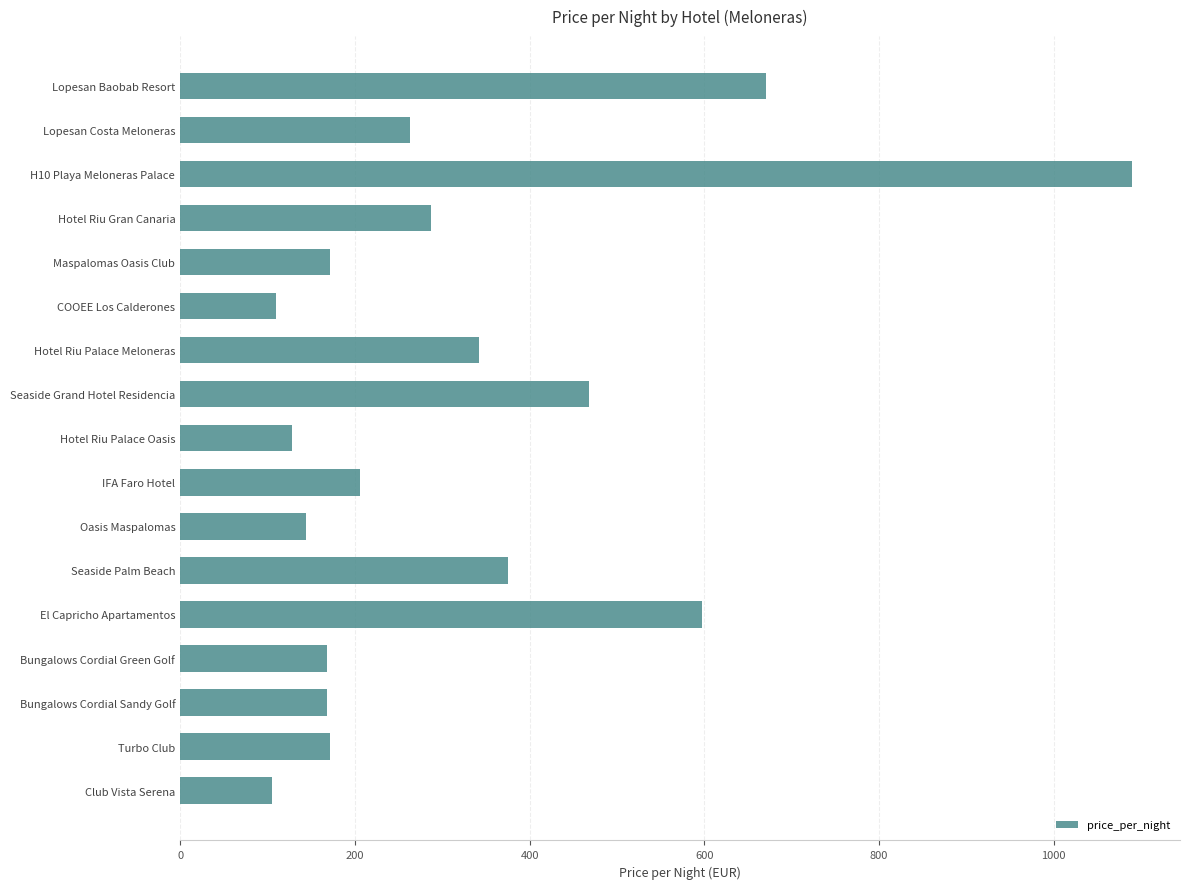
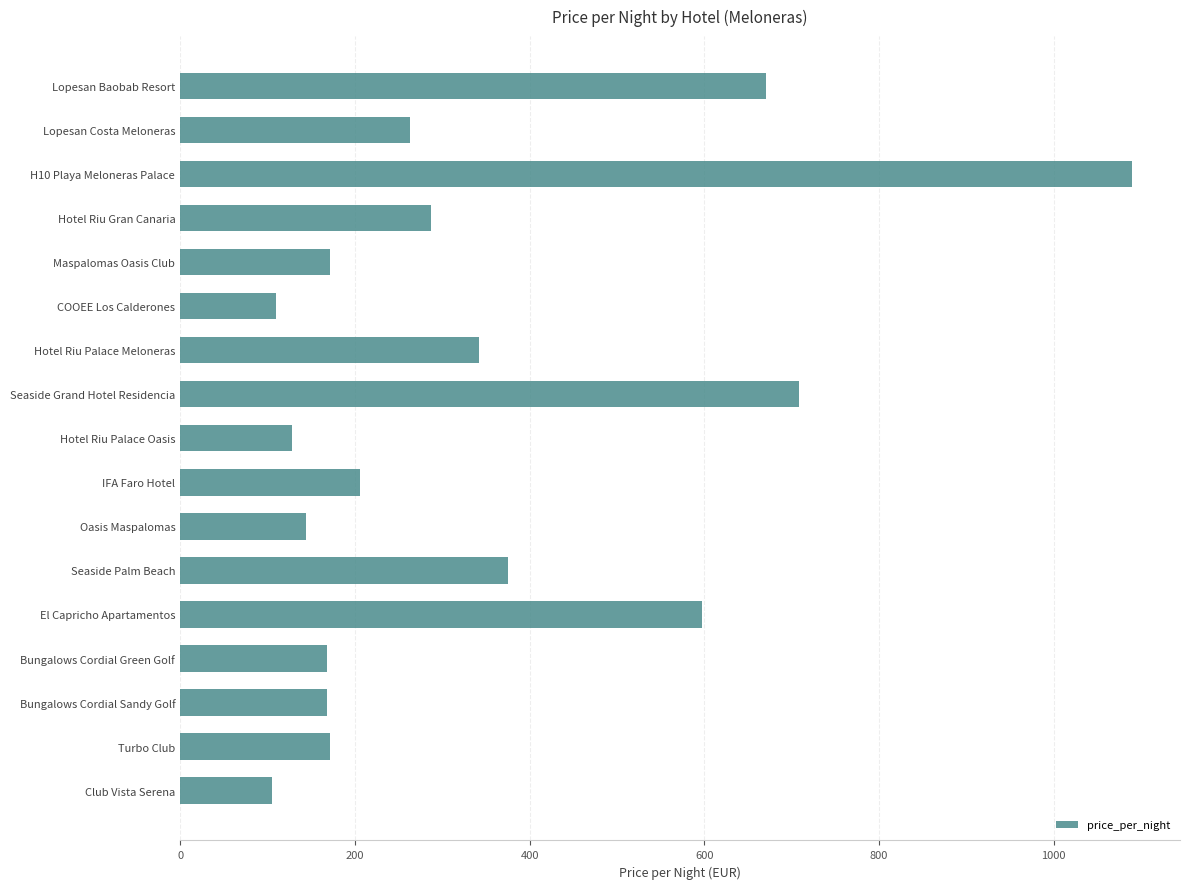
  {
    "Lopesan Baobab Resort": 670,
    "Lopesan Costa Meloneras": 260,
    "H10 Playa Meloneras Palace": 1090,
    "Hotel Riu Gran Canaria": 290,
    "Maspalomas Oasis Club": 170,
    "COOEE Los Calderones": 110,
    "Hotel Riu Palace Meloneras": 340,
-   "Seaside Grand Hotel Residencia": 470,
+   "Seaside Grand Hotel Residencia": 710,
    "Hotel Riu Palace Oasis": 130,
    "IFA Faro Hotel": 210,
    "Oasis Maspalomas": 140,
    "Seaside Palm Beach": 380,
    "El Capricho Apartamentos": 600,
    "Bungalows Cordial Green Golf": 170,
    "Bungalows Cordial Sandy Golf": 170,
    "Turbo Club": 170,
    "Club Vista Serena": 110
  }
